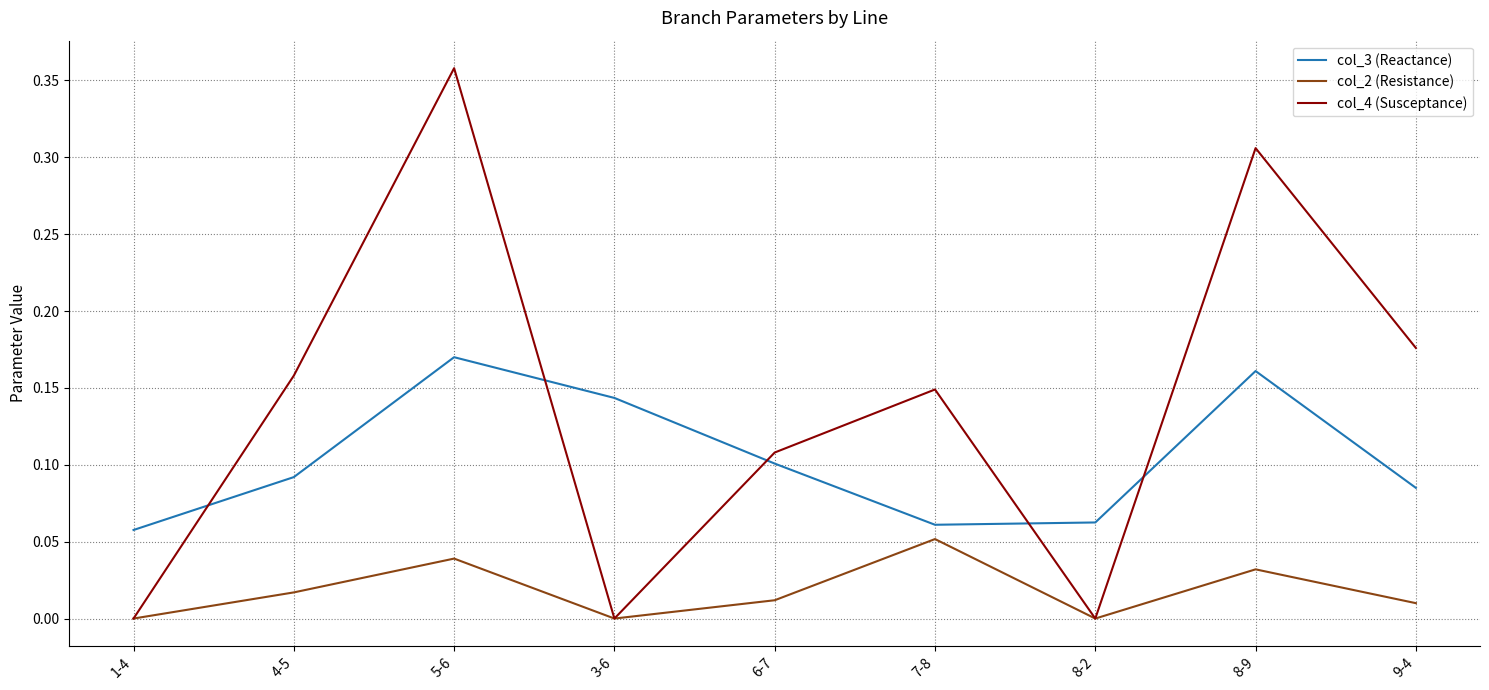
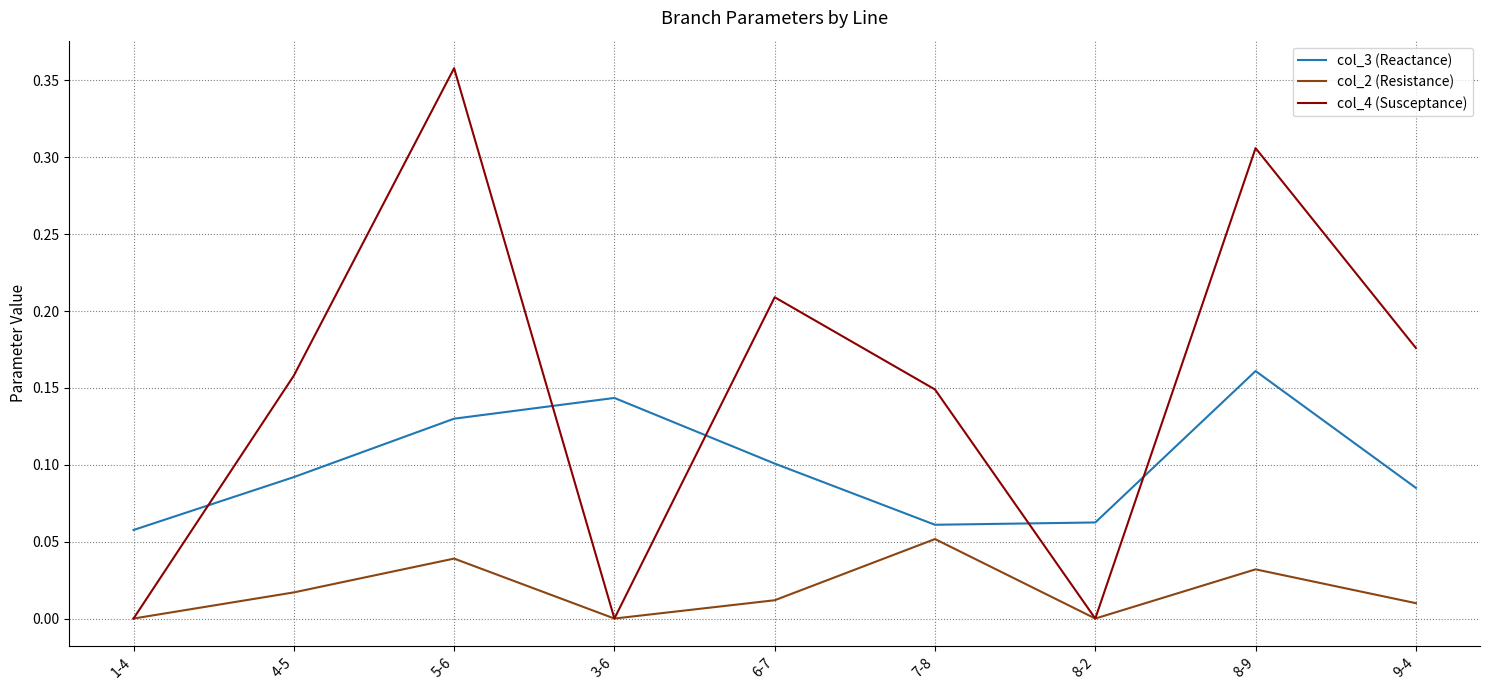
  {
    "col_3 (Reactance)": {
      "1-4": 0.058,
      "4-5": 0.092,
-     "5-6": 0.17,
+     "5-6": 0.13,
      "3-6": 0.144,
      "6-7": 0.10,
      "7-8": 0.06,
      "8-2": 0.063,
      "8-9": 0.16,
      "9-4": 0.085
    },
    "col_2 (Resistance)": {
      "4-5": 0.017,
      "5-6": 0.039,
      "6-7": 0.012,
      "7-8": 0.052,
      "8-9": 0.032,
      "9-4": 0.010
    },
    "col_4 (Susceptance)": {
      "4-5": 0.158,
      "5-6": 0.358,
-     "6-7": 0.108,
+     "6-7": 0.209,
      "7-8": 0.149,
      "8-9": 0.306,
      "9-4": 0.176
    }
  }
